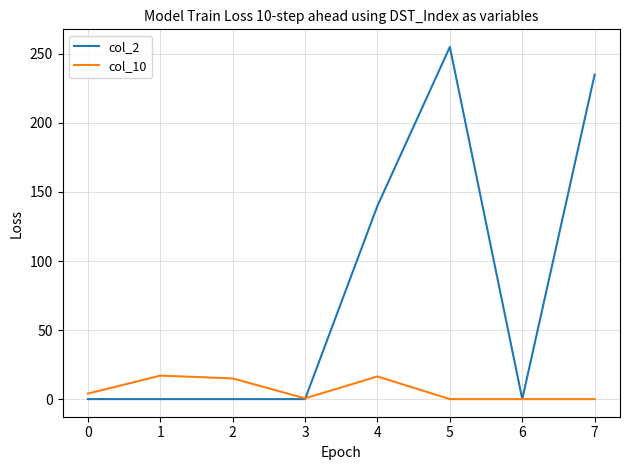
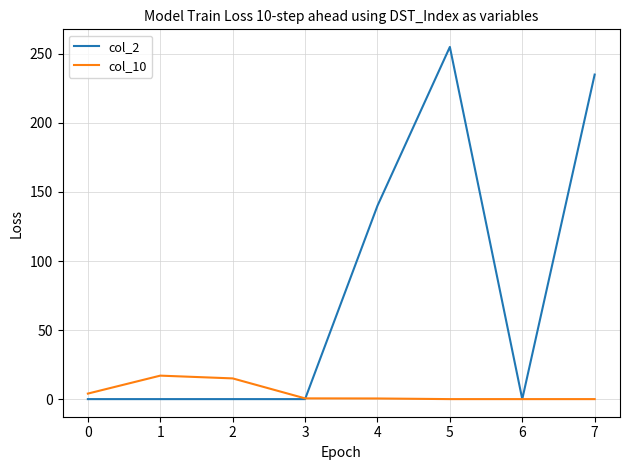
  {
    "col_2": {
      "0": 0,
      "1": 0,
      "2": 0,
      "4": 140,
      "5": 255,
      "7": 235
    },
    "col_10": {
      "0": 4,
      "1": 17,
      "2": 15,
-     "4": 16,
+     "4": 0,
      "5": 0,
      "7": 0
    }
  }
